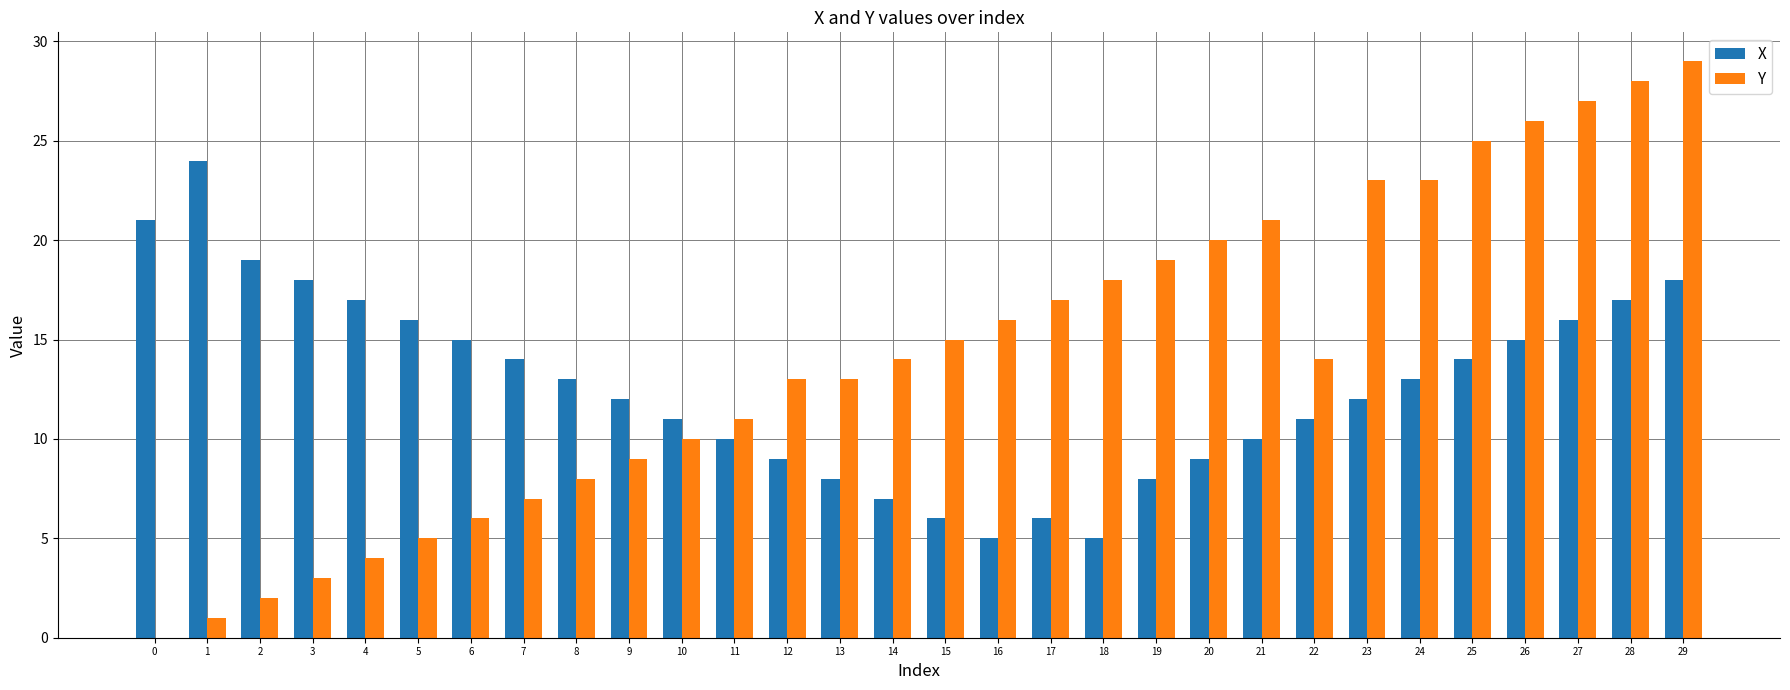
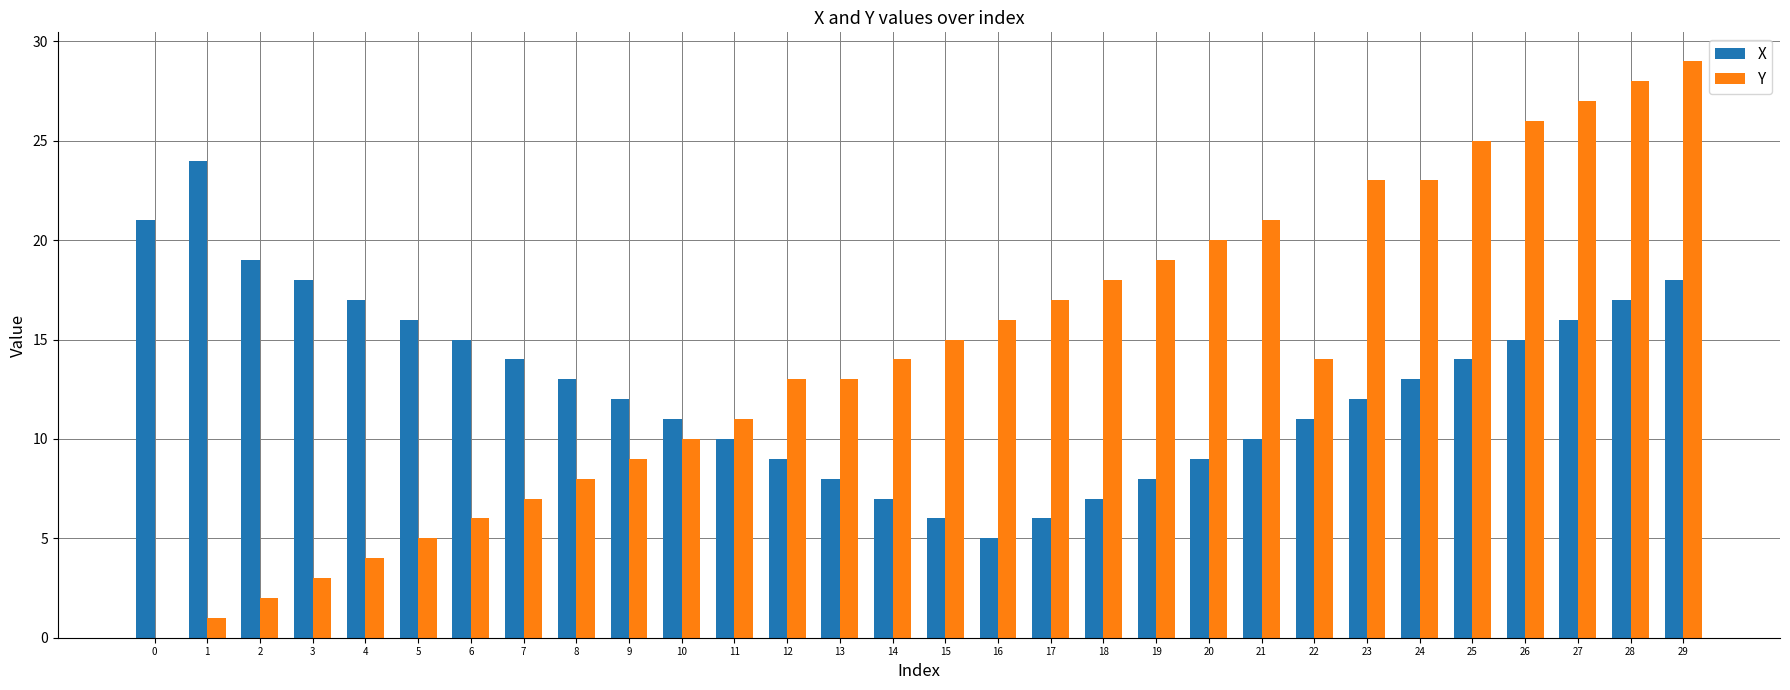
  {
    "X": {
      "0": 21,
      "1": 24,
      "2": 19,
      "3": 18,
      "4": 17,
      "5": 16,
      "6": 15,
      "7": 14,
      "8": 13,
      "9": 12,
      "10": 11,
      "11": 10,
      "12": 9,
      "13": 8,
      "14": 7,
      "15": 6,
      "16": 5,
      "17": 6,
-     "18": 5,
+     "18": 7,
      "19": 8,
      "20": 9,
      "21": 10,
      "22": 11,
      "23": 12,
      "24": 13,
      "25": 14,
      "26": 15,
      "27": 16,
      "28": 17,
      "29": 18
    },
    "Y": {
      "0": 0,
      "1": 1,
      "2": 2,
      "3": 3,
      "4": 4,
      "5": 5,
      "6": 6,
      "7": 7,
      "8": 8,
      "9": 9,
      "10": 10,
      "11": 11,
      "12": 13,
      "13": 13,
      "14": 14,
      "15": 15,
      "16": 16,
      "17": 17,
      "18": 18,
      "19": 19,
      "20": 20,
      "21": 21,
      "22": 14,
      "23": 23,
      "24": 23,
      "25": 25,
      "26": 26,
      "27": 27,
      "28": 28,
      "29": 29
    }
  }
